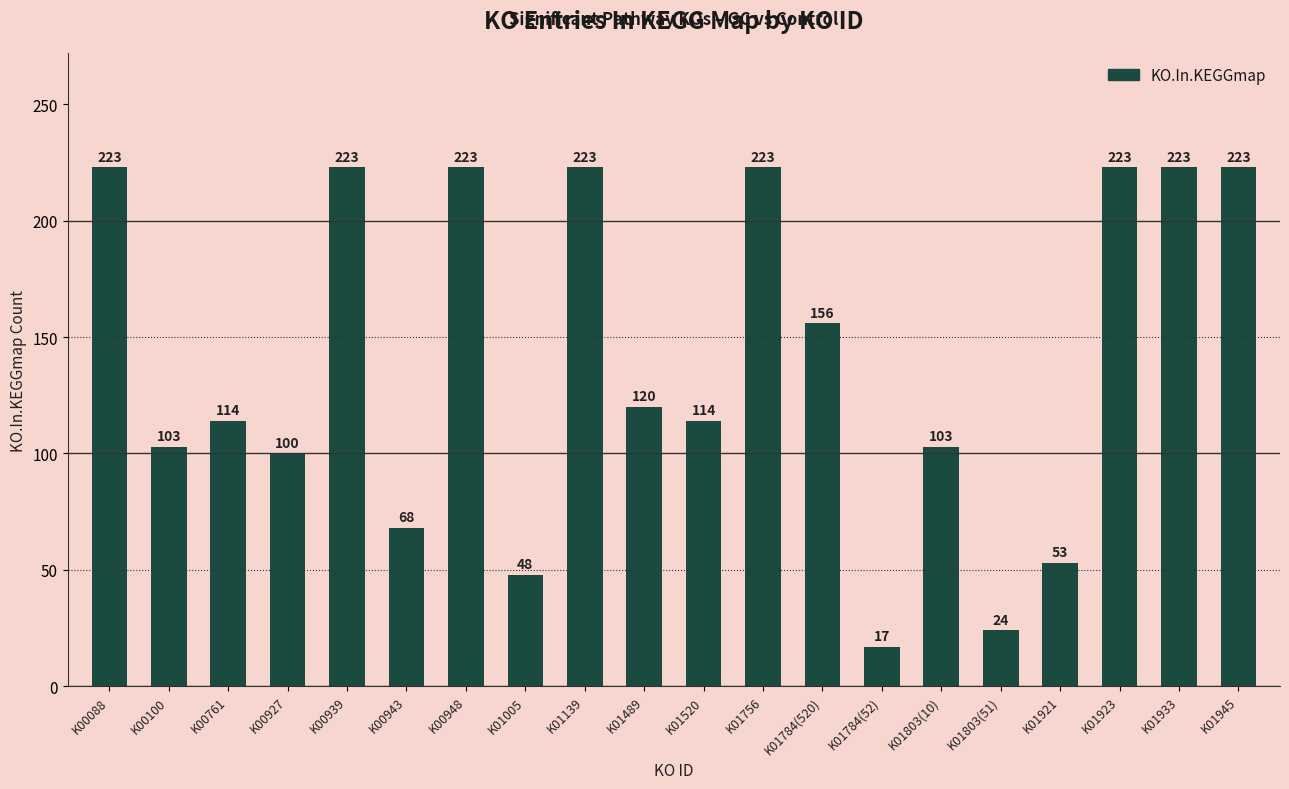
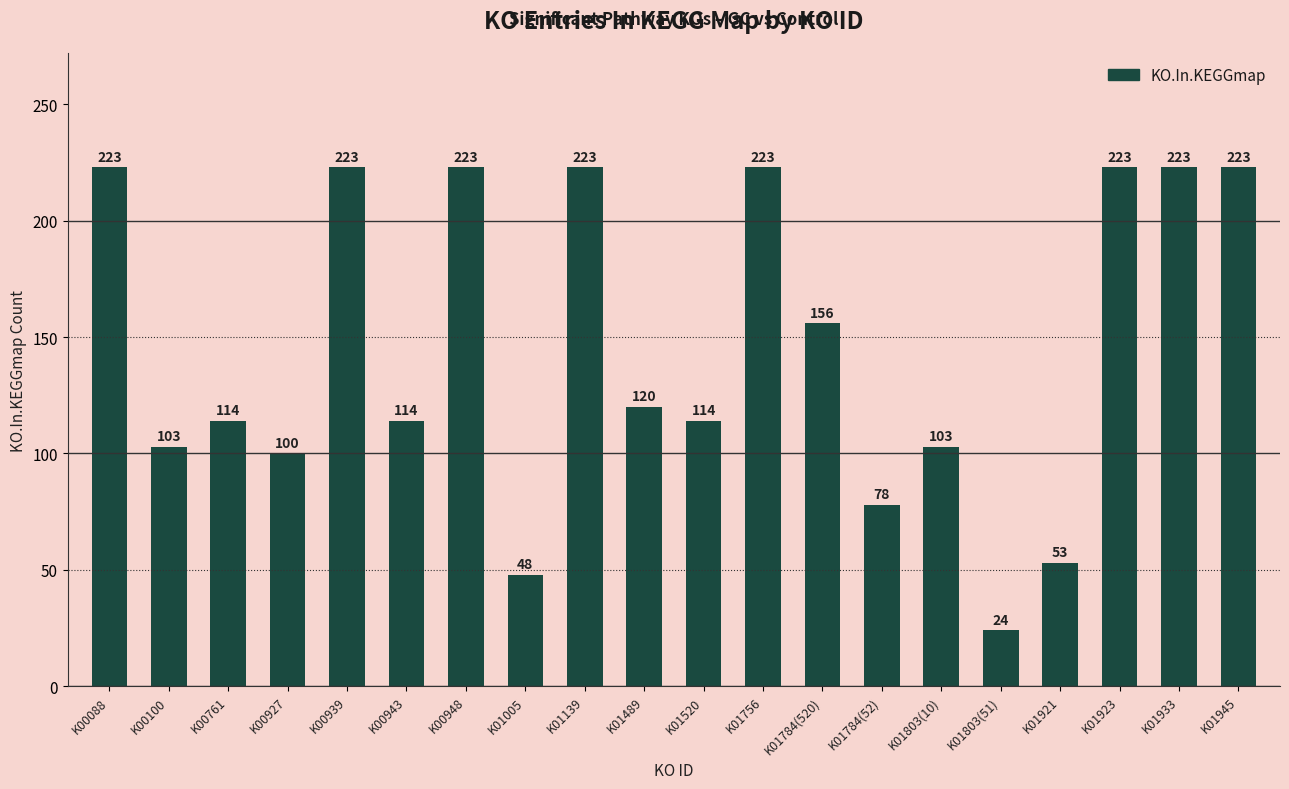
  {
    "K00088": 223,
    "K00100": 103,
    "K00761": 114,
    "K00927": 100,
    "K00939": 223,
-   "K00943": 68,
+   "K00943": 114,
    "K00948": 223,
    "K01005": 48,
    "K01139": 223,
    "K01489": 120,
    "K01520": 114,
    "K01756": 223,
    "K01784(520)": 156,
-   "K01784(52)": 17,
+   "K01784(52)": 78,
    "K01803(10)": 103,
    "K01803(51)": 24,
    "K01921": 53,
    "K01923": 223,
    "K01933": 223,
    "K01945": 223
  }
